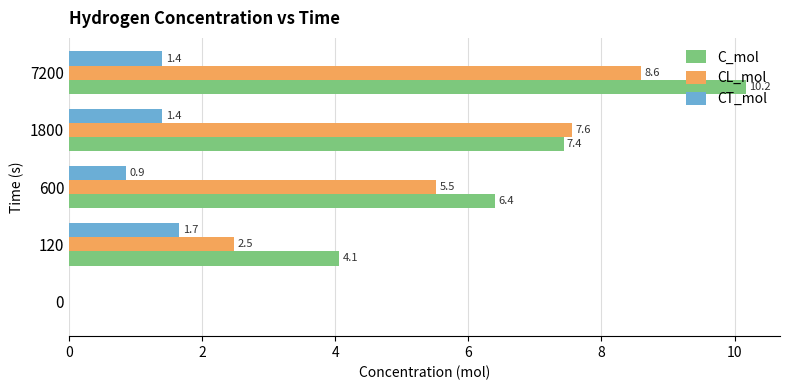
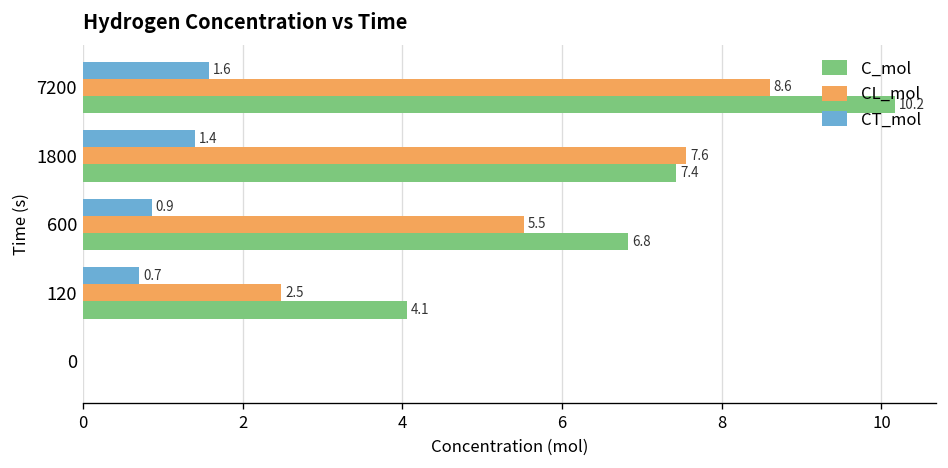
  {
    "C_mol": {
      "7200": 10.2,
      "1800": 7.4,
-     "600": 6.4,
+     "600": 6.8,
      "120": 4.1
    },
    "CL_mol": {
      "7200": 8.6,
      "1800": 7.6,
      "600": 5.5,
      "120": 2.5
    },
    "CT_mol": {
-     "7200": 1.4,
+     "7200": 1.6,
      "1800": 1.4,
      "600": 0.9,
-     "120": 1.7
+     "120": 0.7
    }
  }
